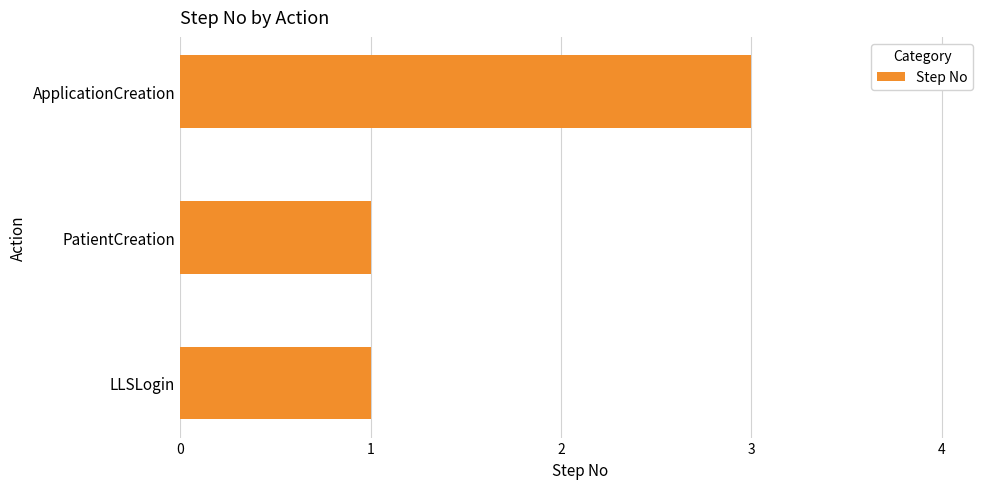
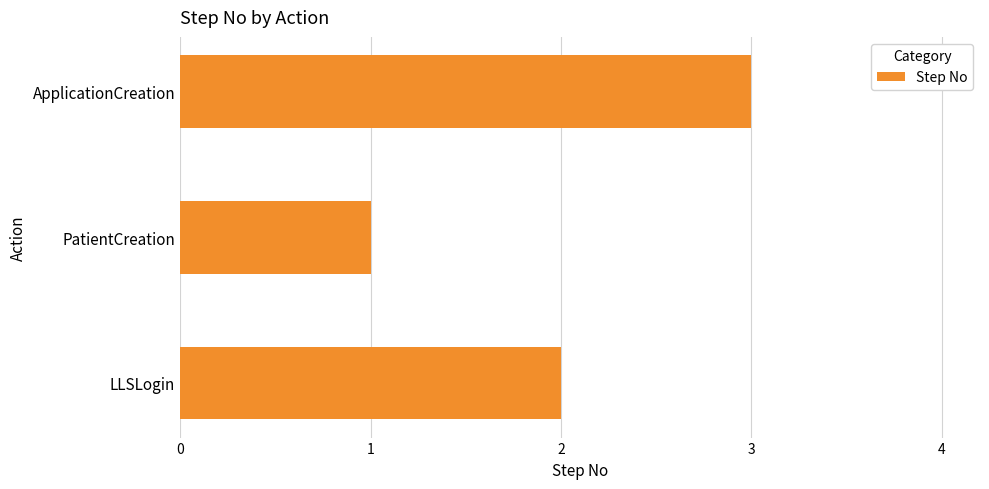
  {
    "ApplicationCreation": 3,
    "PatientCreation": 1,
-   "LLSLogin": 1
+   "LLSLogin": 2
  }
